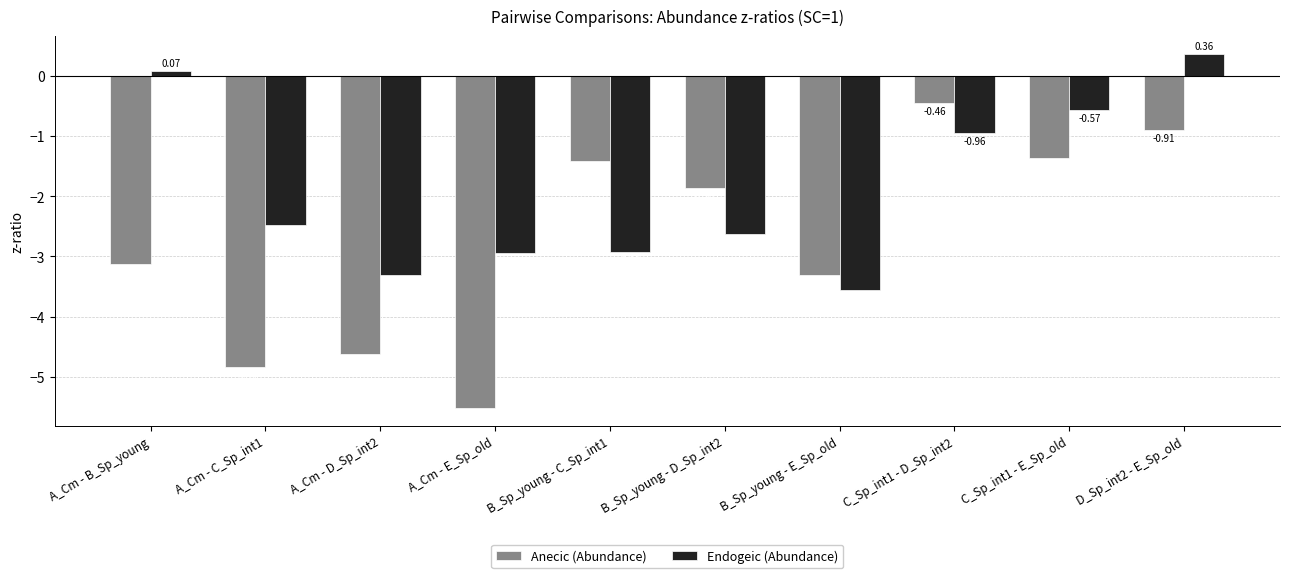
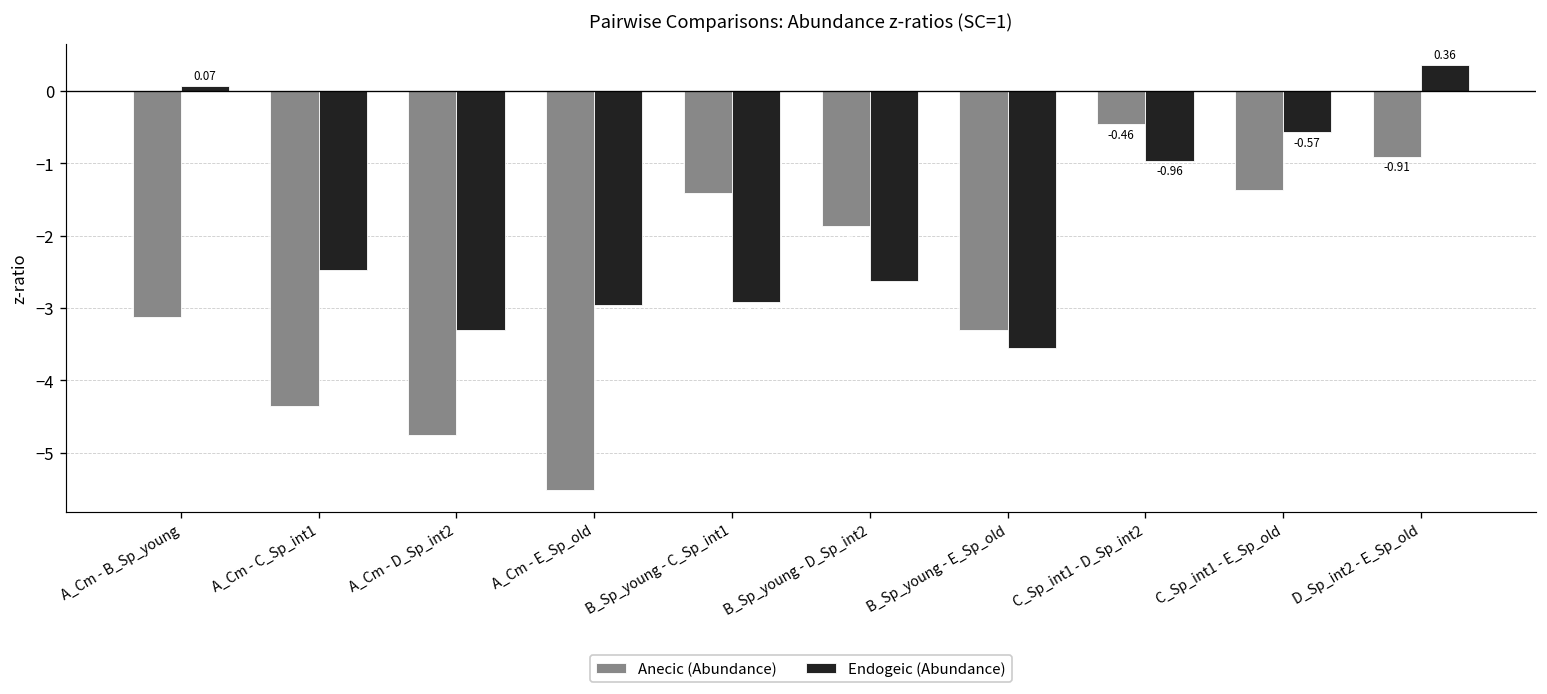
  {
    "Anecic (Abundance)": {
      "A_Cm - B_Sp_young": -3.1,
-     "A_Cm - C_Sp_int1": -4.8,
-     "A_Cm - D_Sp_int2": -4.6,
+     "A_Cm - C_Sp_int1": -4.4,
+     "A_Cm - D_Sp_int2": -4.8,
      "A_Cm - E_Sp_old": -5.5,
      "B_Sp_young - C_Sp_int1": -1.4,
      "B_Sp_young - D_Sp_int2": -1.9,
      "B_Sp_young - E_Sp_old": -3.3,
      "C_Sp_int1 - E_Sp_old": -1.4
    },
    "Endogeic (Abundance)": {
      "A_Cm - B_Sp_young": 0.07,
      "C_Sp_int1 - D_Sp_int2": -0.96,
      "C_Sp_int1 - E_Sp_old": -0.57,
      "D_Sp_int2 - E_Sp_old": 0.36
    }
  }
